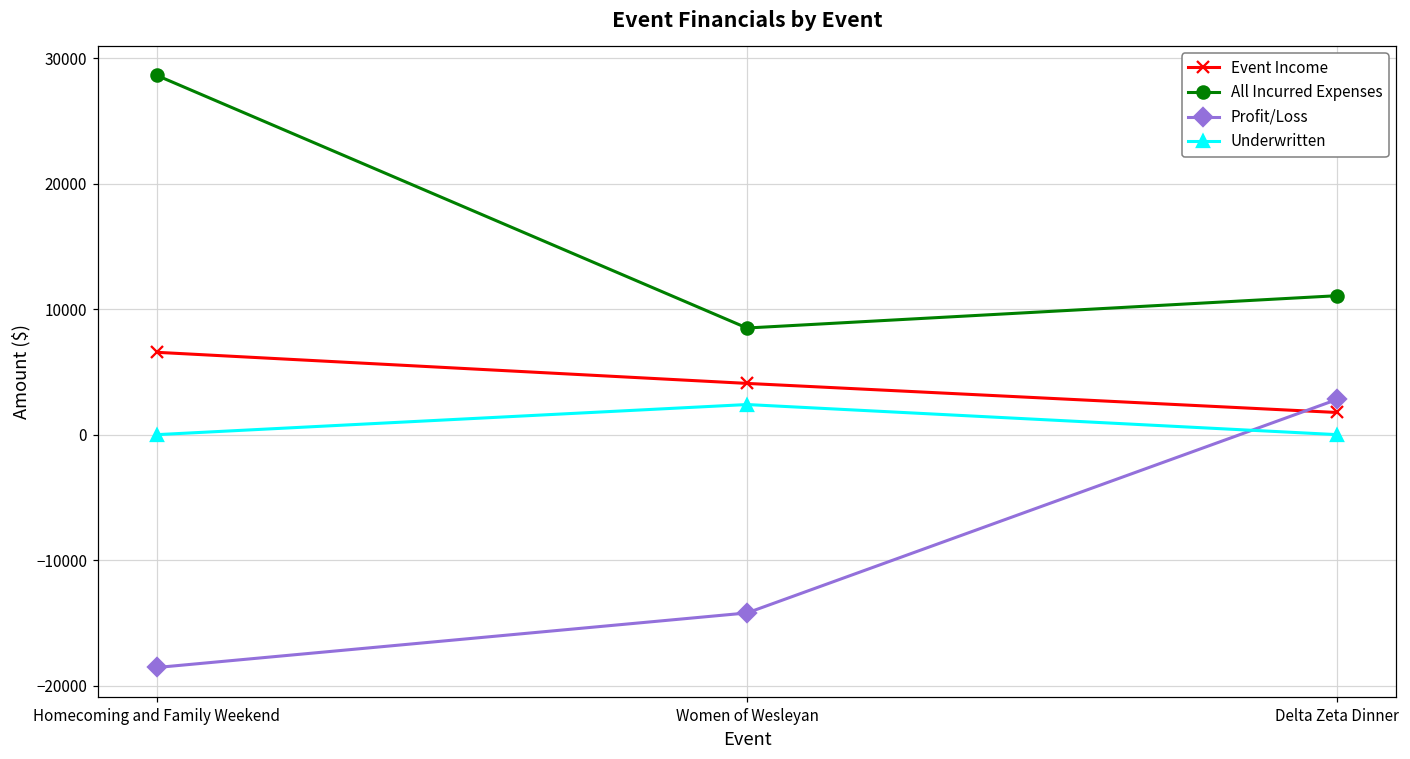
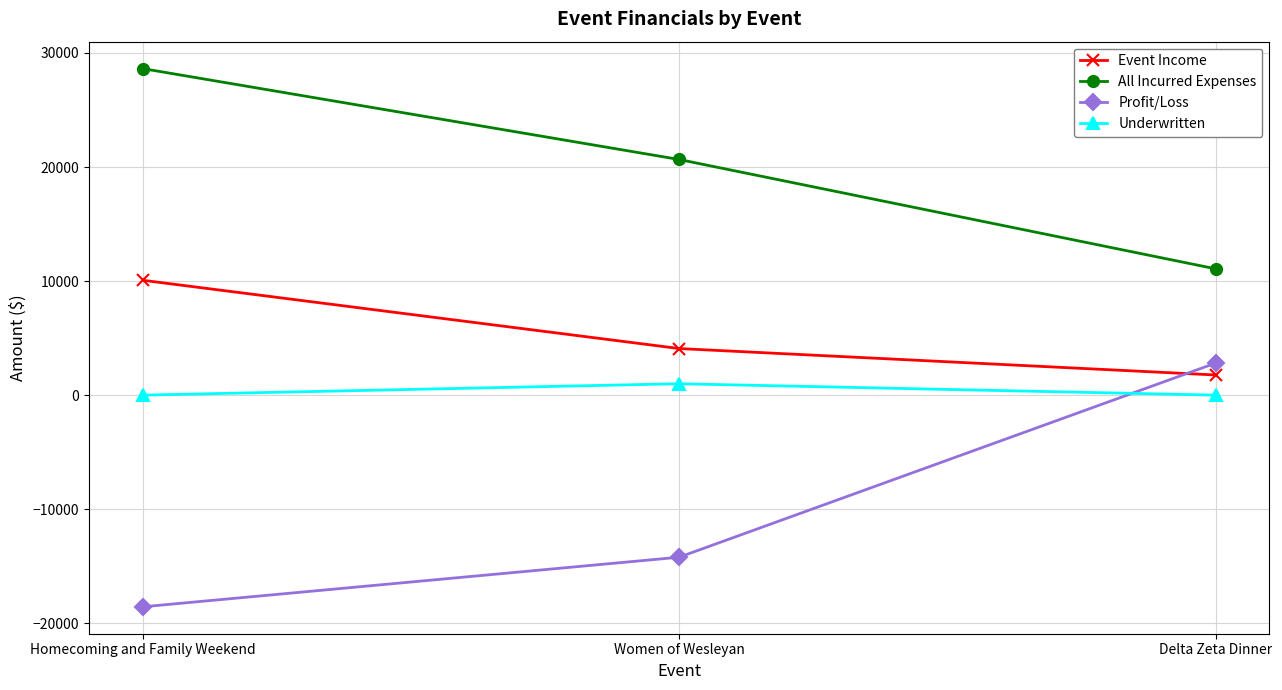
  {
    "Event Income": {
-     "Homecoming and Family Weekend": 6600,
+     "Homecoming and Family Weekend": 10100,
      "Women of Wesleyan": 4100,
      "Delta Zeta Dinner": 1800
    },
    "All Incurred Expenses": {
      "Homecoming and Family Weekend": 28600,
-     "Women of Wesleyan": 8500,
+     "Women of Wesleyan": 20700,
      "Delta Zeta Dinner": 11100
    },
    "Profit/Loss": {
      "Homecoming and Family Weekend": -18600,
      "Women of Wesleyan": -14200,
      "Delta Zeta Dinner": 2800
    },
    "Underwritten": {
      "Homecoming and Family Weekend": 0,
-     "Women of Wesleyan": 2400,
+     "Women of Wesleyan": 1000,
      "Delta Zeta Dinner": 0
    }
  }
